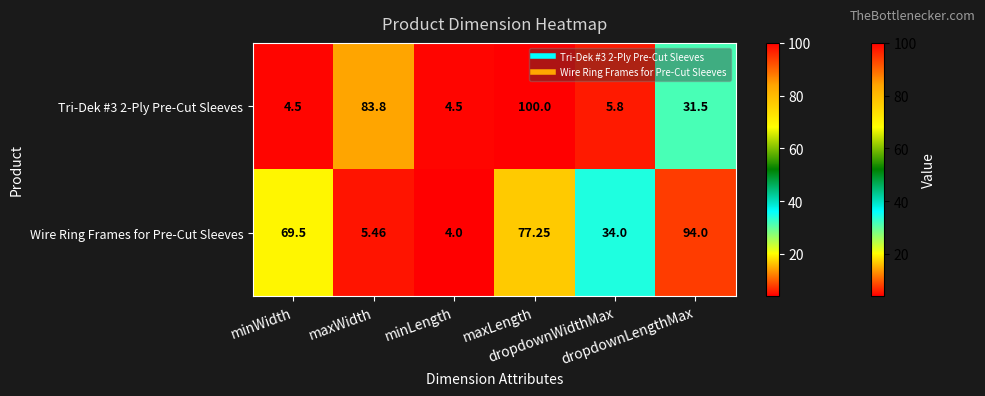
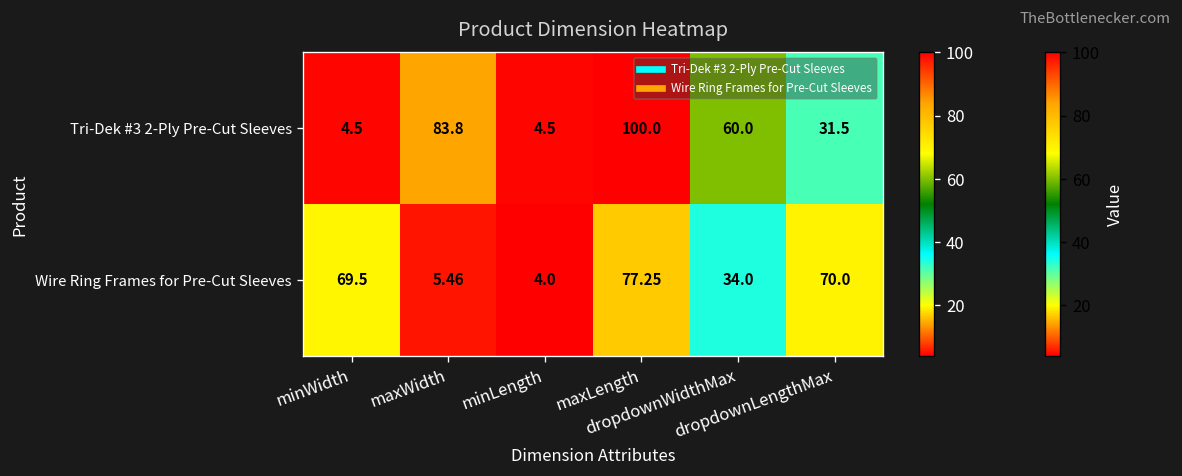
  {
    "Tri-Dek #3 2-Ply Pre-Cut Sleeves": {
      "minWidth": 4.5,
      "maxWidth": 83.8,
      "minLength": 4.5,
      "maxLength": 100.0,
-     "dropdownWidthMax": 5.8,
+     "dropdownWidthMax": 60.0,
      "dropdownLengthMax": 31.5
    },
    "Wire Ring Frames for Pre-Cut Sleeves": {
      "minWidth": 69.5,
      "maxWidth": 5.46,
      "minLength": 4.0,
      "maxLength": 77.25,
      "dropdownWidthMax": 34.0,
-     "dropdownLengthMax": 94.0
+     "dropdownLengthMax": 70.0
    }
  }
